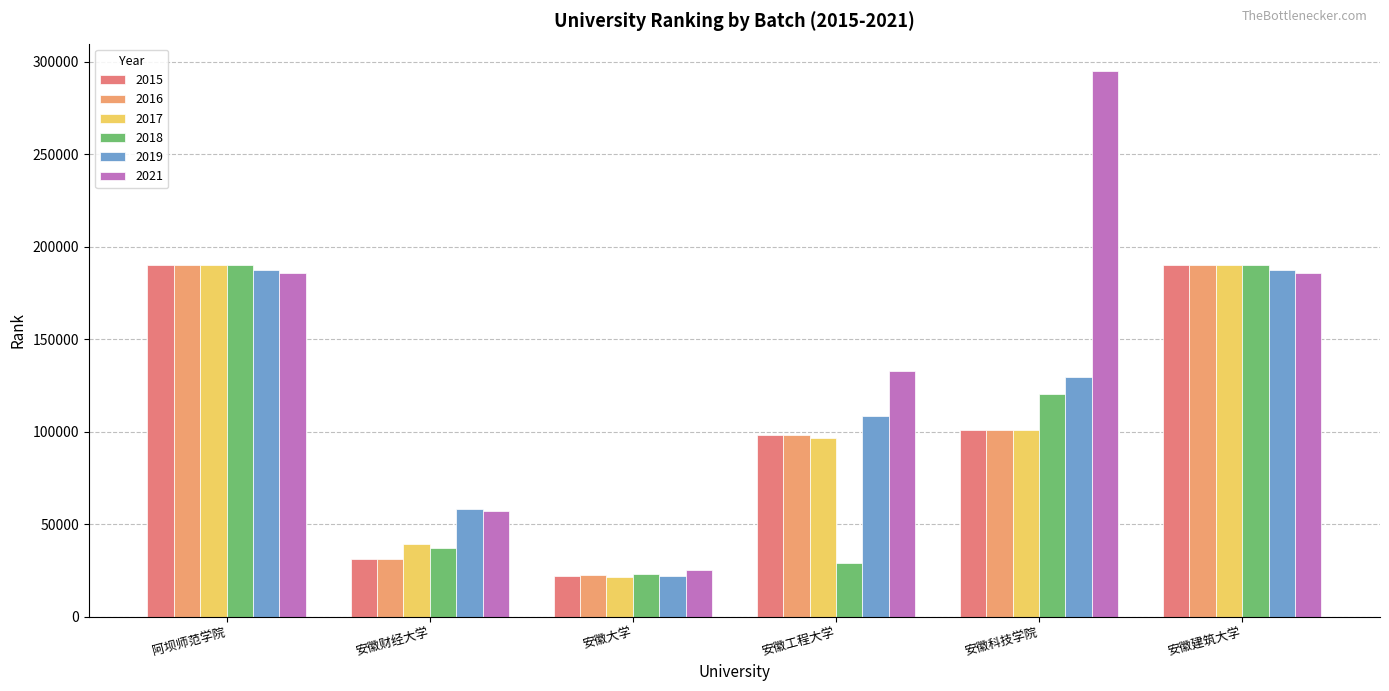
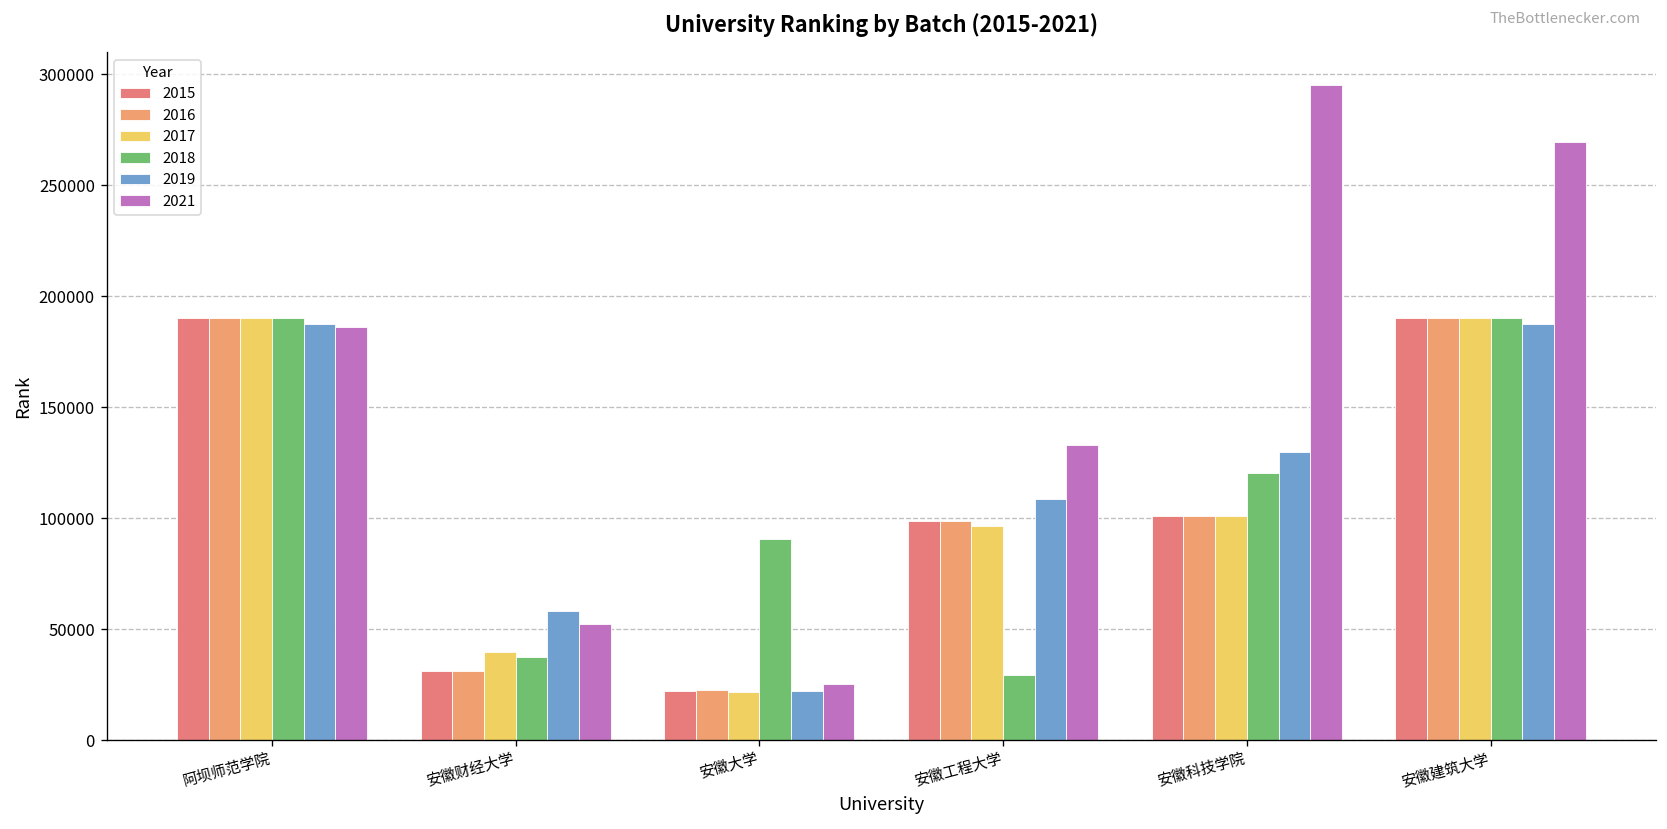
  {
    "2018": {
      "阿坝师范学院": 190000,
      "安徽财经大学": 37000,
-     "安徽大学": 23000,
+     "安徽大学": 90000,
      "安徽工程大学": 29000,
      "安徽科技学院": 120000,
      "安徽建筑大学": 190000
    },
    "2019": {
      "阿坝师范学院": 187000,
      "安徽财经大学": 58000,
      "安徽大学": 22000,
      "安徽工程大学": 108000,
      "安徽科技学院": 130000,
      "安徽建筑大学": 187000
    },
    "2021": {
      "阿坝师范学院": 186000,
-     "安徽财经大学": 57000,
+     "安徽财经大学": 52000,
      "安徽大学": 25000,
      "安徽工程大学": 133000,
      "安徽科技学院": 295000,
-     "安徽建筑大学": 186000
+     "安徽建筑大学": 270000
    }
  }
